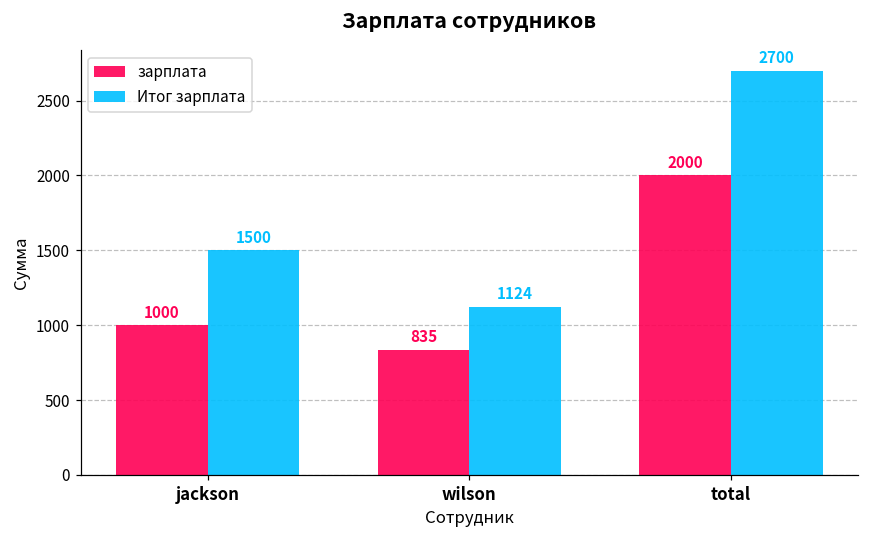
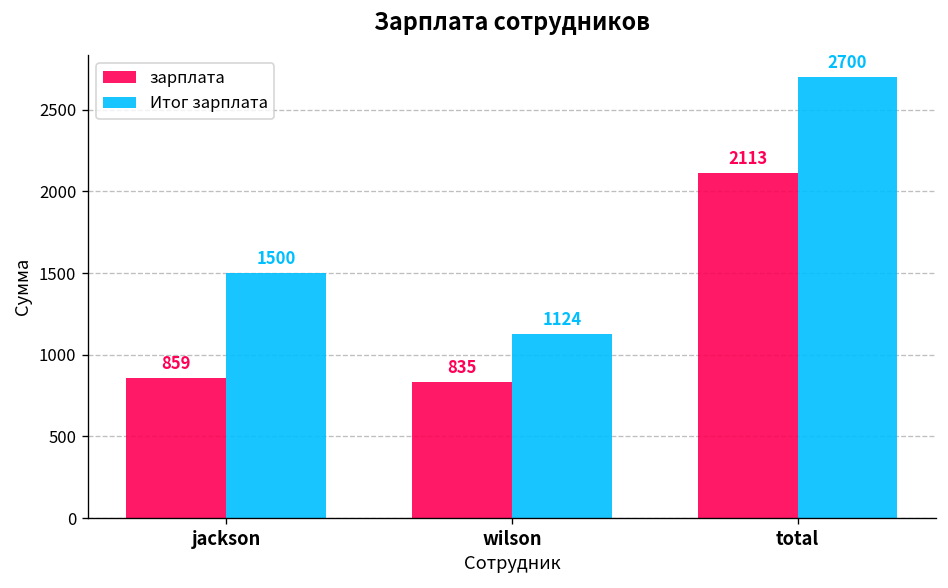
  {
    "зарплата": {
-     "jackson": 1000,
+     "jackson": 859,
      "wilson": 835,
-     "total": 2000
+     "total": 2113
    },
    "Итог зарплата": {
      "jackson": 1500,
      "wilson": 1124,
      "total": 2700
    }
  }
